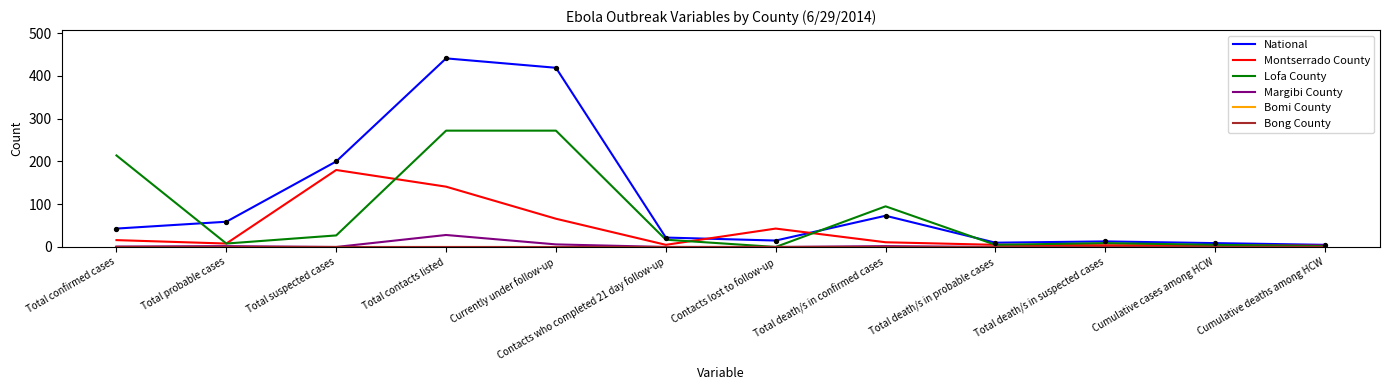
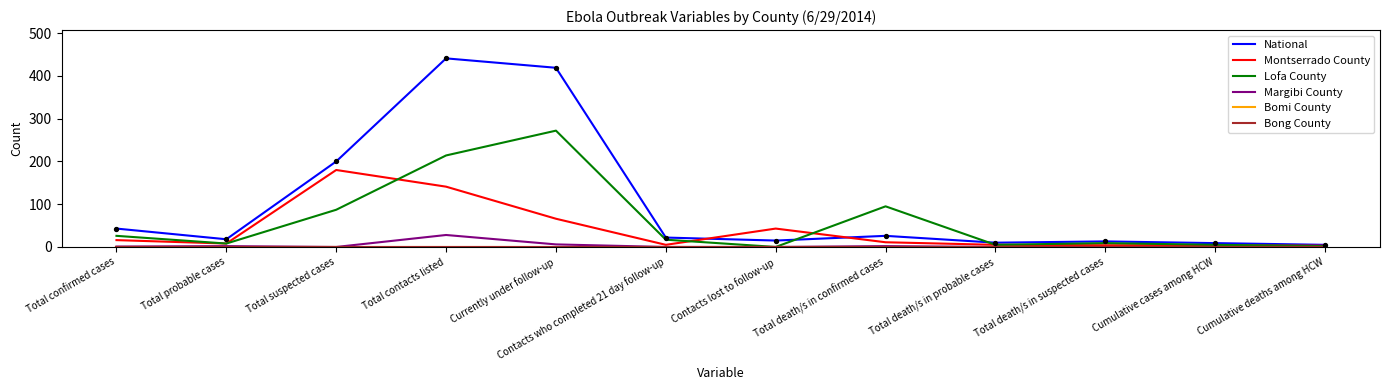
  {
    "National": {
      "Total confirmed cases": 40,
-     "Total probable cases": 60,
+     "Total probable cases": 20,
      "Total suspected cases": 200,
      "Total contacts listed": 440,
      "Currently under follow-up": 420,
      "Contacts lost to follow-up": 20,
-     "Total death/s in confirmed cases": 70
+     "Total death/s in confirmed cases": 30
    },
    "Montserrado County": {
      "Total confirmed cases": 20,
      "Total suspected cases": 180,
      "Total contacts listed": 140,
      "Currently under follow-up": 70,
      "Contacts lost to follow-up": 40,
      "Total death/s in confirmed cases": 10
    },
    "Lofa County": {
-     "Total confirmed cases": 210,
-     "Total suspected cases": 30,
-     "Total contacts listed": 270,
+     "Total confirmed cases": 30,
+     "Total suspected cases": 90,
+     "Total contacts listed": 210,
      "Currently under follow-up": 270,
      "Total death/s in confirmed cases": 100
    },
    "Margibi County": {
      "Total contacts listed": 30,
      "Currently under follow-up": 10
    },
    "Bong County": {
      "Total contacts listed": 0,
      "Currently under follow-up": 0
    }
  }
